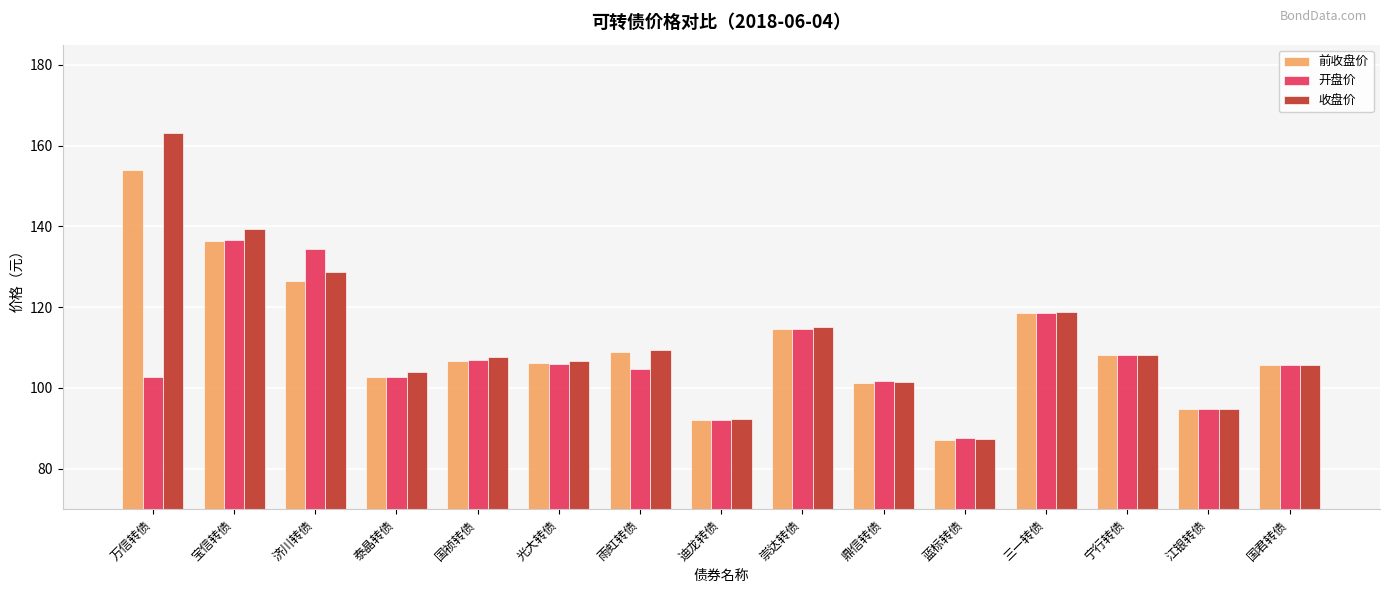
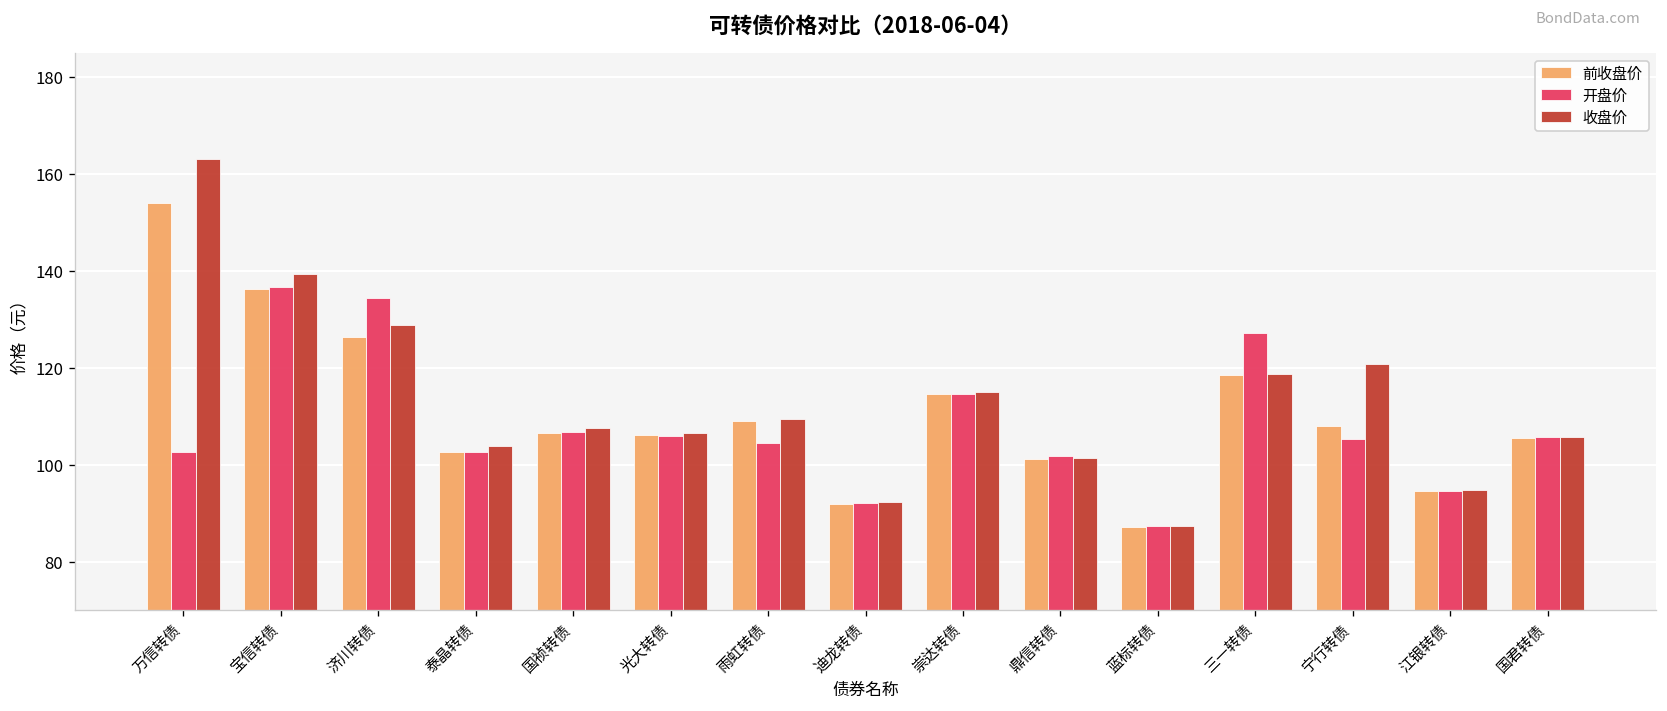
  {
    "前收盘价": {
      "万信转债": 154,
      "宝信转债": 136,
      "济川转债": 126,
      "泰晶转债": 103,
      "国祯转债": 107,
      "光大转债": 106,
      "雨虹转债": 109,
      "迪龙转债": 92,
      "崇达转债": 115,
      "鼎信转债": 101,
      "蓝标转债": 87,
      "三一转债": 119,
      "宁行转债": 108,
      "江银转债": 95,
      "国君转债": 106
    },
    "开盘价": {
      "万信转债": 103,
      "宝信转债": 137,
      "济川转债": 135,
      "泰晶转债": 103,
      "国祯转债": 107,
      "光大转债": 106,
      "雨虹转债": 105,
      "迪龙转债": 92,
      "崇达转债": 115,
      "鼎信转债": 102,
      "蓝标转债": 88,
-     "三一转债": 119,
-     "宁行转债": 108,
+     "三一转债": 127,
+     "宁行转债": 105,
      "江银转债": 95,
      "国君转债": 106
    },
    "收盘价": {
      "万信转债": 163,
      "宝信转债": 139,
      "济川转债": 129,
      "泰晶转债": 104,
      "国祯转债": 108,
      "光大转债": 107,
      "雨虹转债": 110,
      "迪龙转债": 92,
      "崇达转债": 115,
      "鼎信转债": 102,
      "蓝标转债": 87,
      "三一转债": 119,
-     "宁行转债": 108,
+     "宁行转债": 121,
      "江银转债": 95,
      "国君转债": 106
    }
  }
